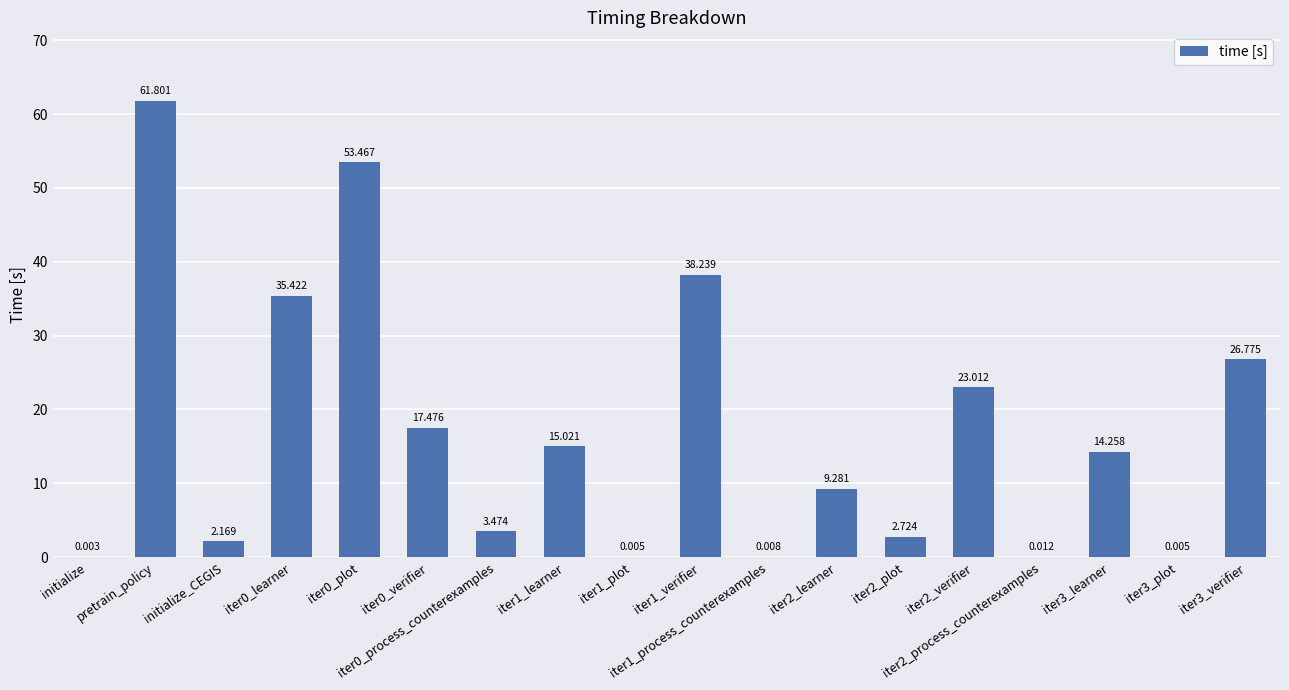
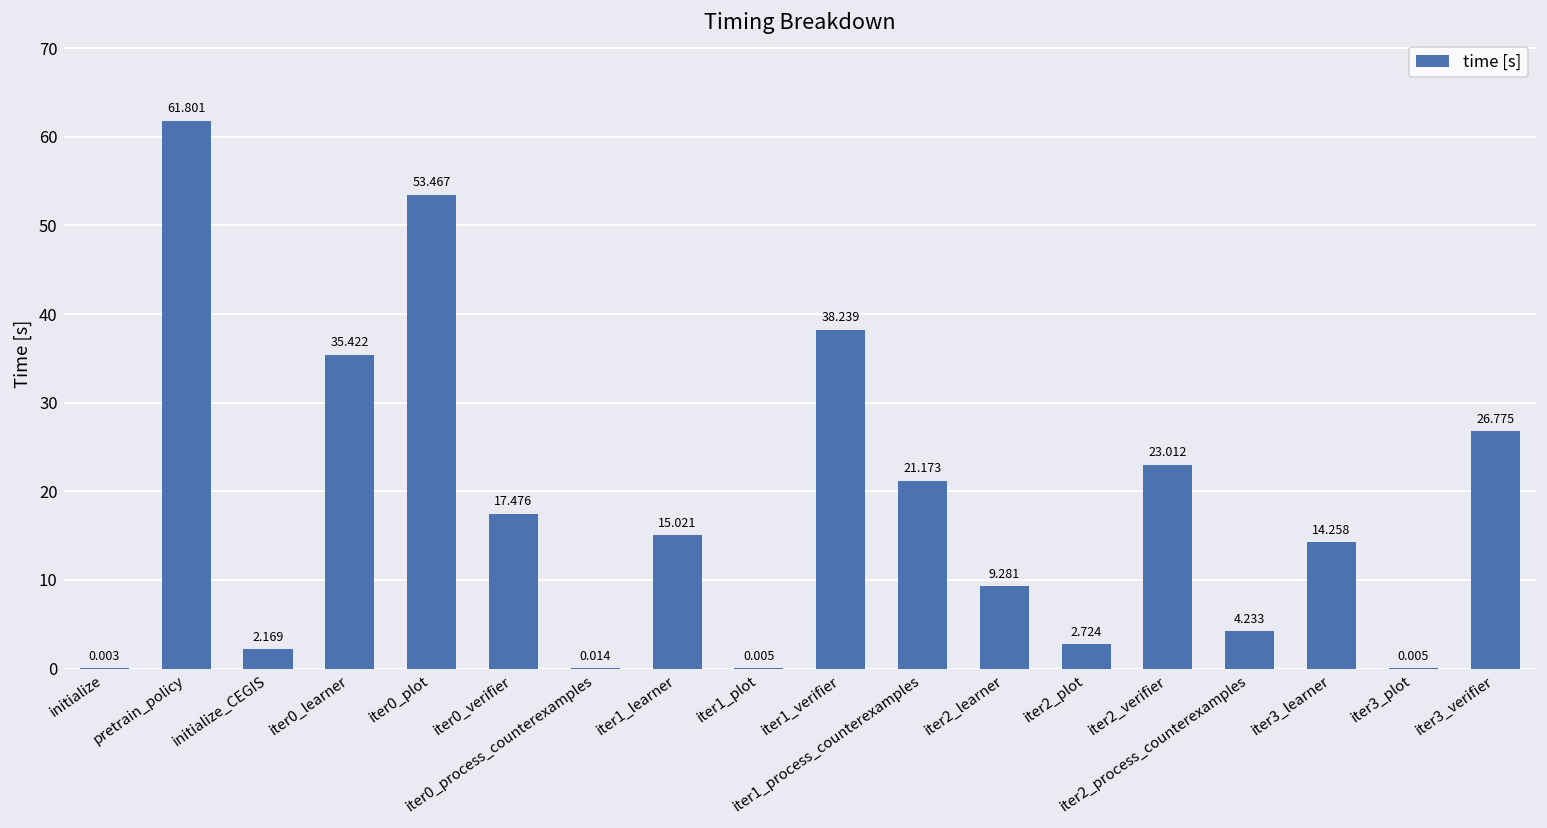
  {
    "initialize": 0.003,
    "pretrain_policy": 61.801,
    "initialize_CEGIS": 2.169,
    "iter0_learner": 35.422,
    "iter0_plot": 53.467,
    "iter0_verifier": 17.476,
-   "iter0_process_counterexamples": 3.474,
+   "iter0_process_counterexamples": 0.014,
    "iter1_learner": 15.021,
    "iter1_plot": 0.005,
    "iter1_verifier": 38.239,
-   "iter1_process_counterexamples": 0.008,
+   "iter1_process_counterexamples": 21.173,
    "iter2_learner": 9.281,
    "iter2_plot": 2.724,
    "iter2_verifier": 23.012,
-   "iter2_process_counterexamples": 0.012,
+   "iter2_process_counterexamples": 4.233,
    "iter3_learner": 14.258,
    "iter3_plot": 0.005,
    "iter3_verifier": 26.775
  }
